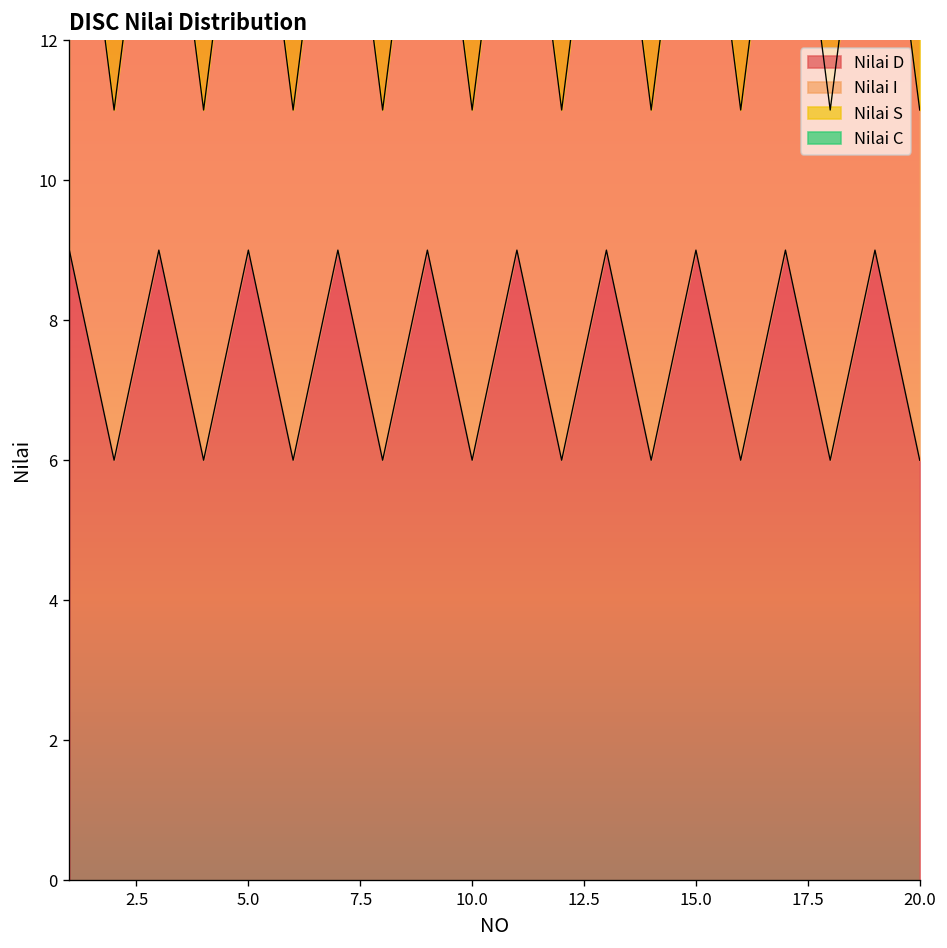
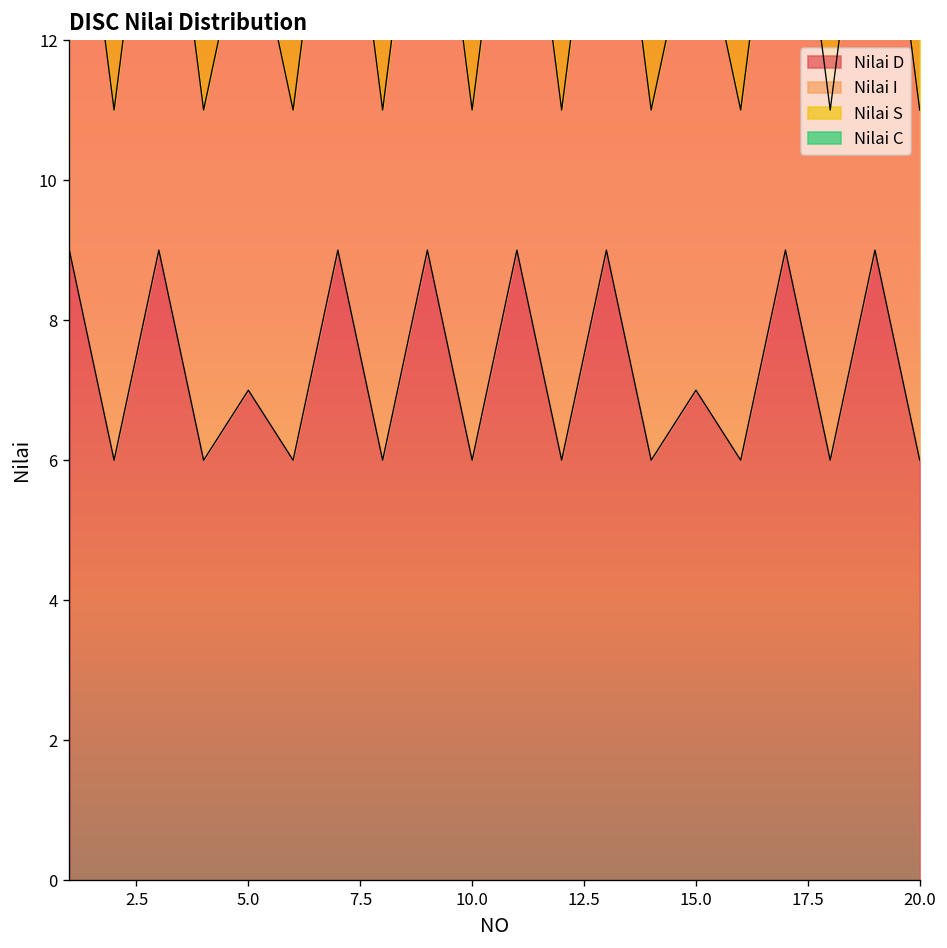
  {
    "Nilai D": {
-     "5.0": 9,
+     "5.0": 7,
      "10.0": 6,
-     "15.0": 9,
+     "15.0": 7,
      "20.0": 6
    },
    "Nilai I": {
      "10.0": 11,
      "20.0": 11
    }
  }
